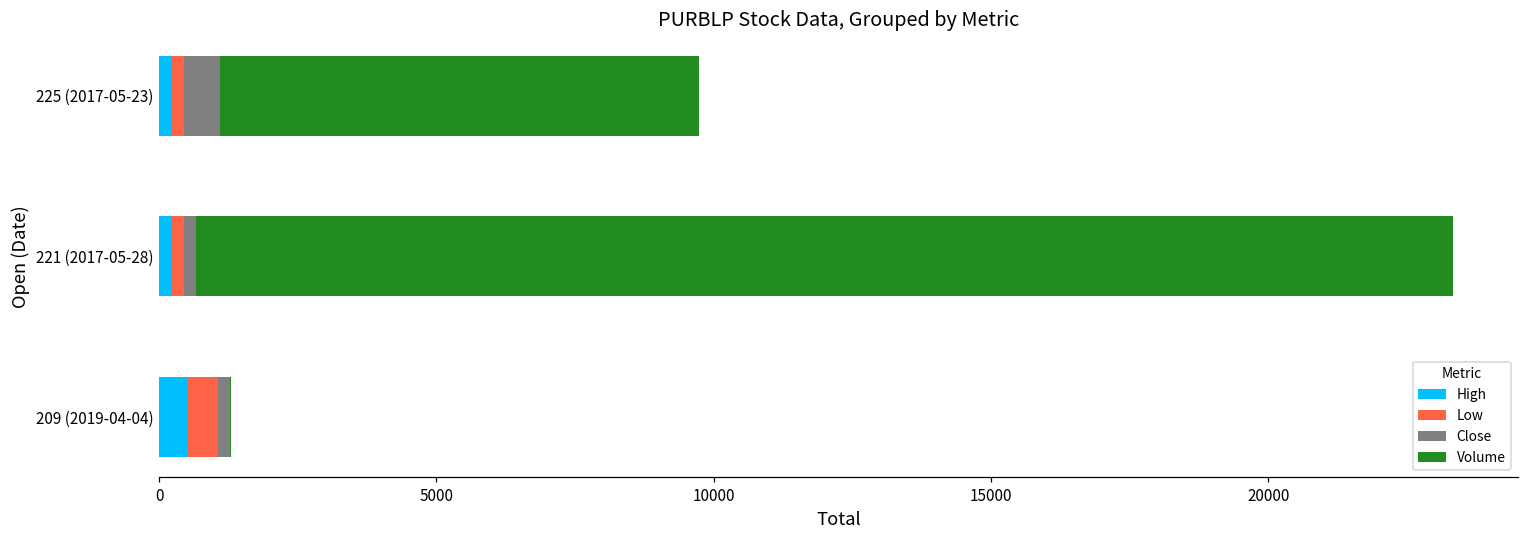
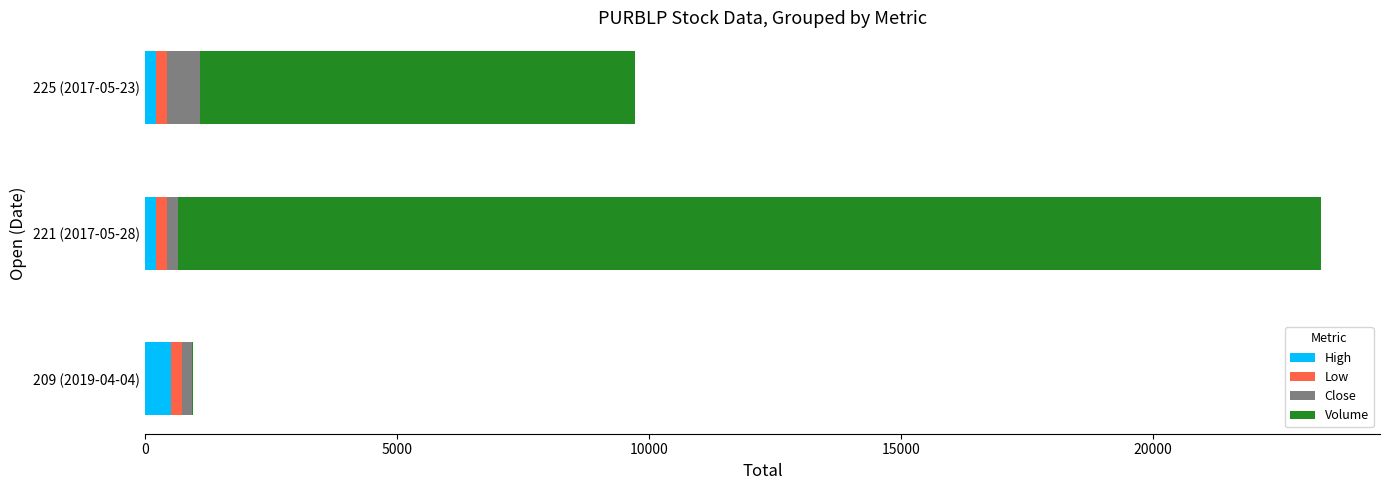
  {
    "High": {
      "225 (2017-05-23)": 200,
      "221 (2017-05-28)": 200,
      "209 (2019-04-04)": 500
    },
    "Low": {
      "225 (2017-05-23)": 200,
      "221 (2017-05-28)": 200,
-     "209 (2019-04-04)": 500
+     "209 (2019-04-04)": 200
    },
    "Close": {
      "225 (2017-05-23)": 700,
      "221 (2017-05-28)": 200,
      "209 (2019-04-04)": 200
    },
    "Volume": {
      "225 (2017-05-23)": 8600,
      "221 (2017-05-28)": 22700
    }
  }
